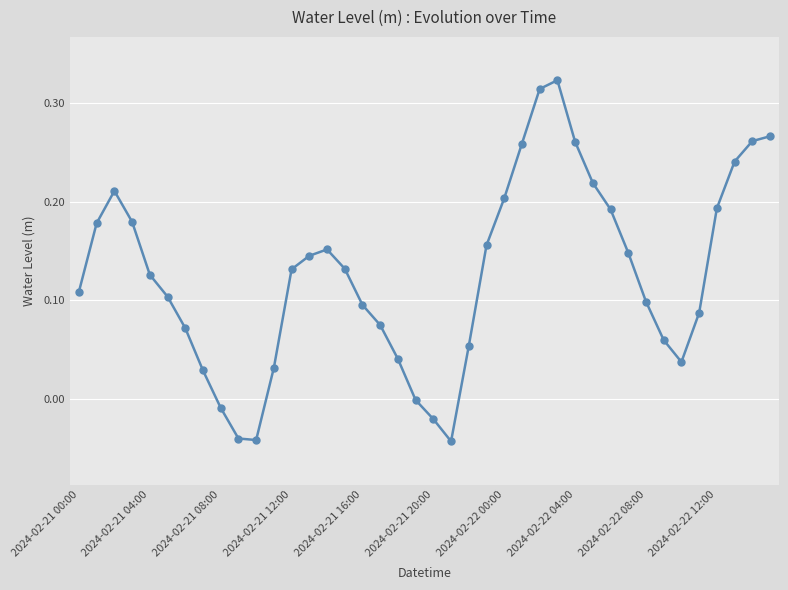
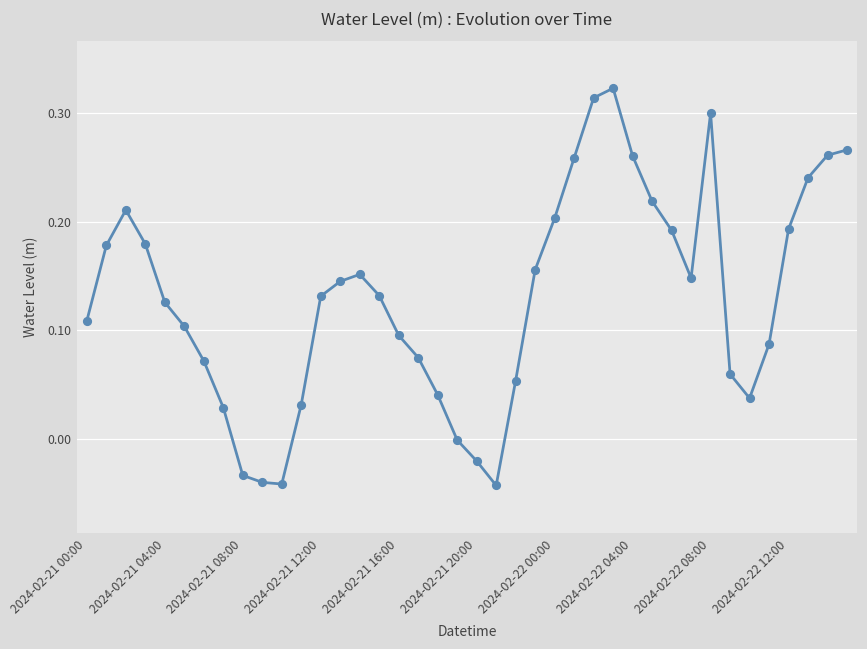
  {
    "2024-02-21 00:00": 0.11,
    "2024-02-21 04:00": 0.13,
-   "2024-02-21 08:00": -0.01,
+   "2024-02-21 08:00": -0.03,
    "2024-02-21 12:00": 0.13,
    "2024-02-21 16:00": 0.10,
    "2024-02-21 20:00": -0.02,
    "2024-02-22 00:00": 0.20,
    "2024-02-22 04:00": 0.26,
-   "2024-02-22 08:00": 0.10,
+   "2024-02-22 08:00": 0.30,
    "2024-02-22 12:00": 0.19
  }
